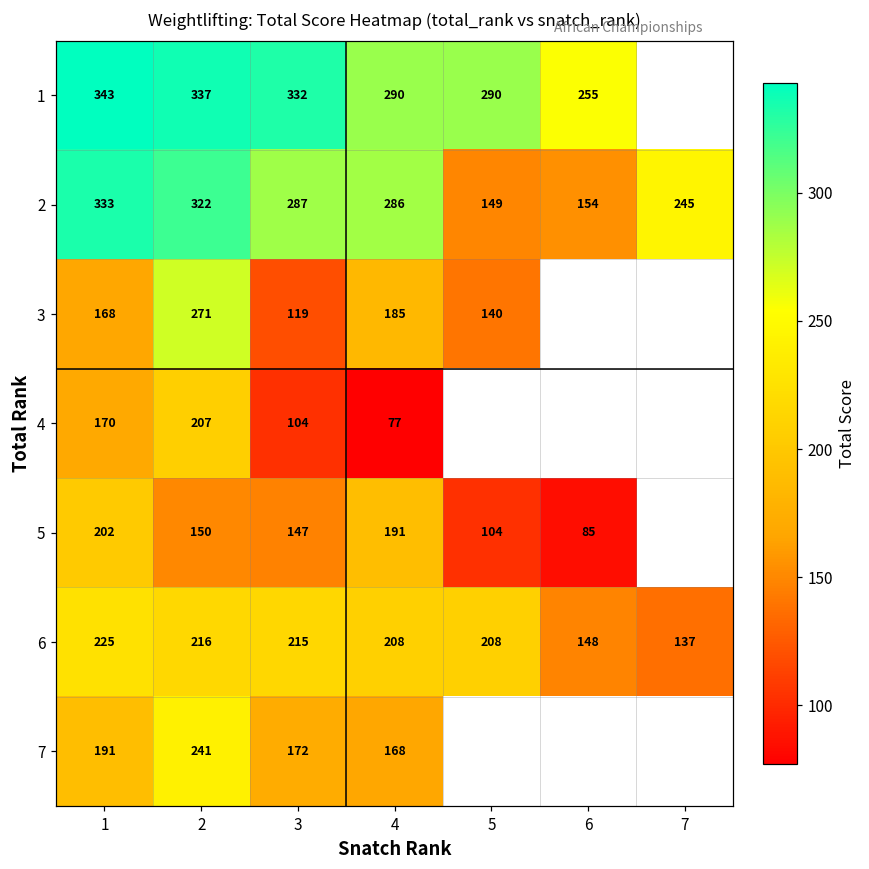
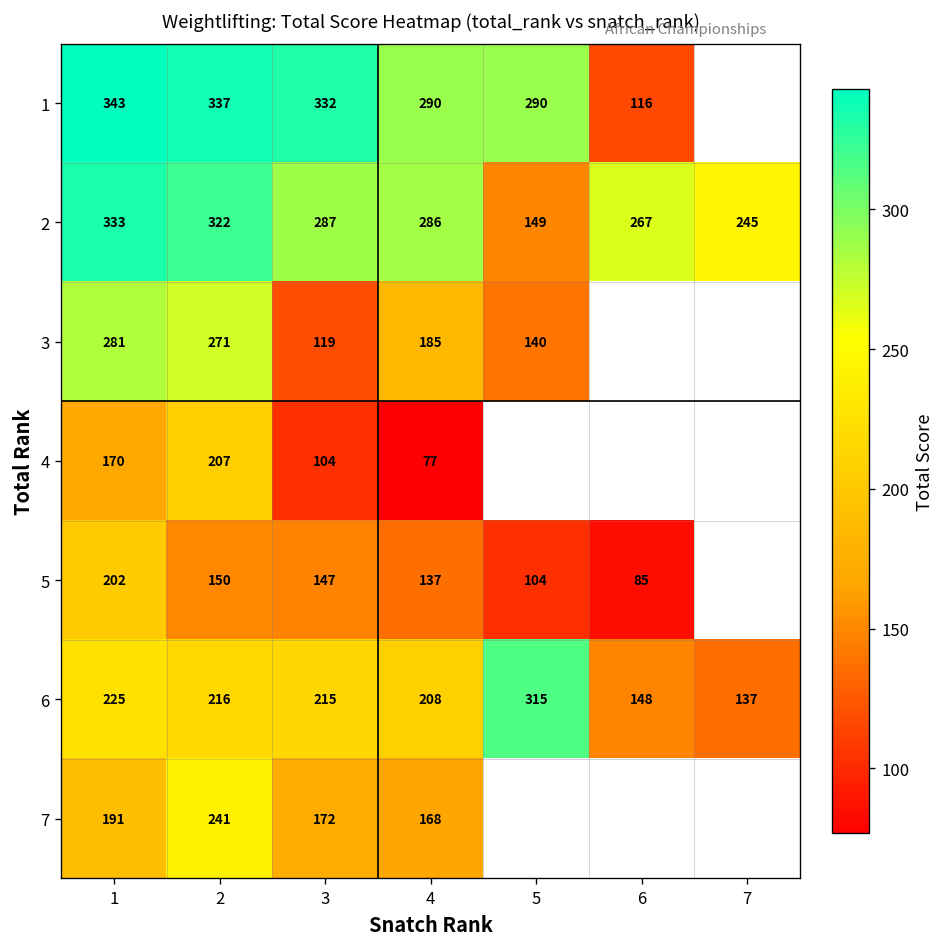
  {
    "1": {
      "1": 343,
      "2": 337,
      "3": 332,
      "4": 290,
      "5": 290,
-     "6": 255
+     "6": 116
    },
    "2": {
      "1": 333,
      "2": 322,
      "3": 287,
      "4": 286,
      "5": 149,
-     "6": 154,
+     "6": 267,
      "7": 245
    },
    "3": {
-     "1": 168,
+     "1": 281,
      "2": 271,
      "3": 119,
      "4": 185,
      "5": 140
    },
    "4": {
      "1": 170,
      "2": 207,
      "3": 104,
      "4": 77
    },
    "5": {
      "1": 202,
      "2": 150,
      "3": 147,
-     "4": 191,
+     "4": 137,
      "5": 104,
      "6": 85
    },
    "6": {
      "1": 225,
      "2": 216,
      "3": 215,
      "4": 208,
-     "5": 208,
+     "5": 315,
      "6": 148,
      "7": 137
    },
    "7": {
      "1": 191,
      "2": 241,
      "3": 172,
      "4": 168
    }
  }
